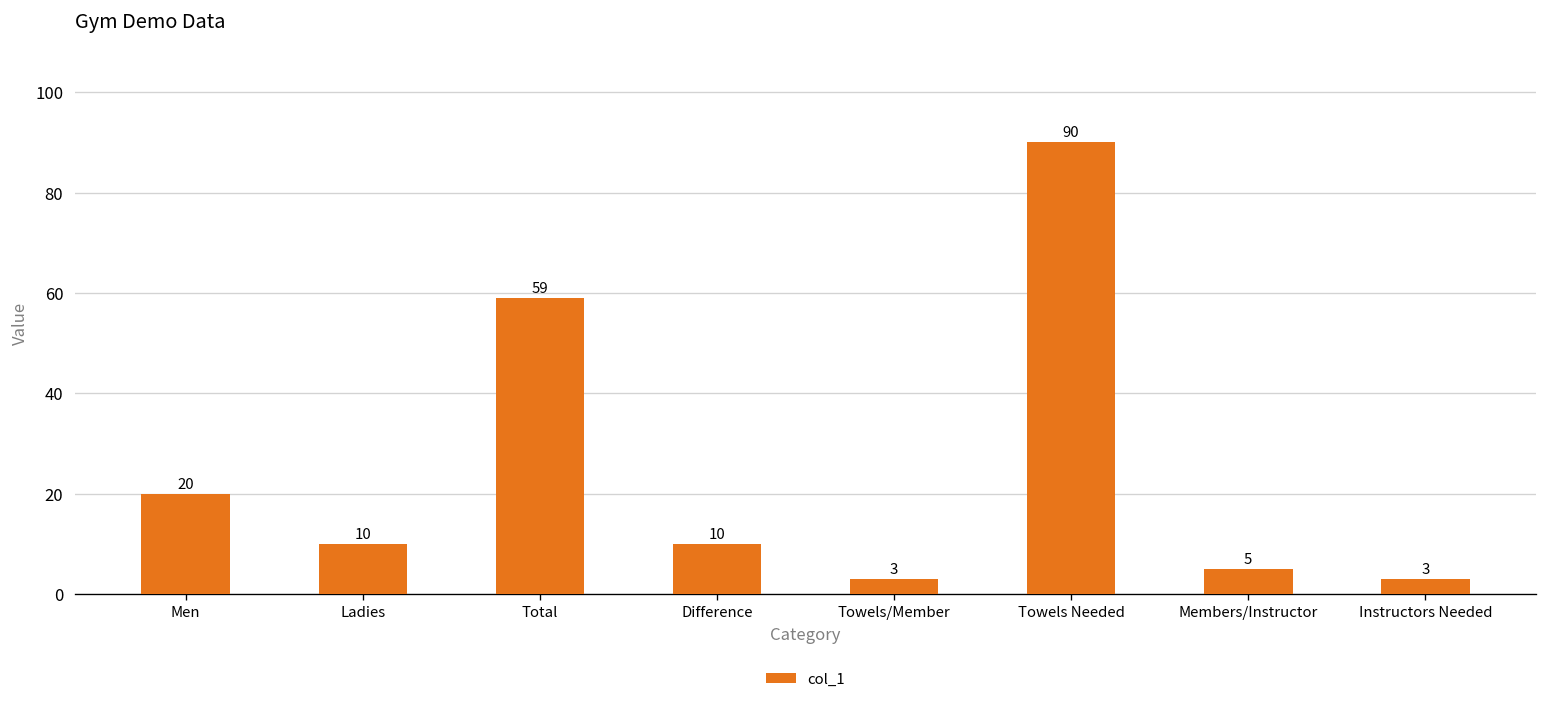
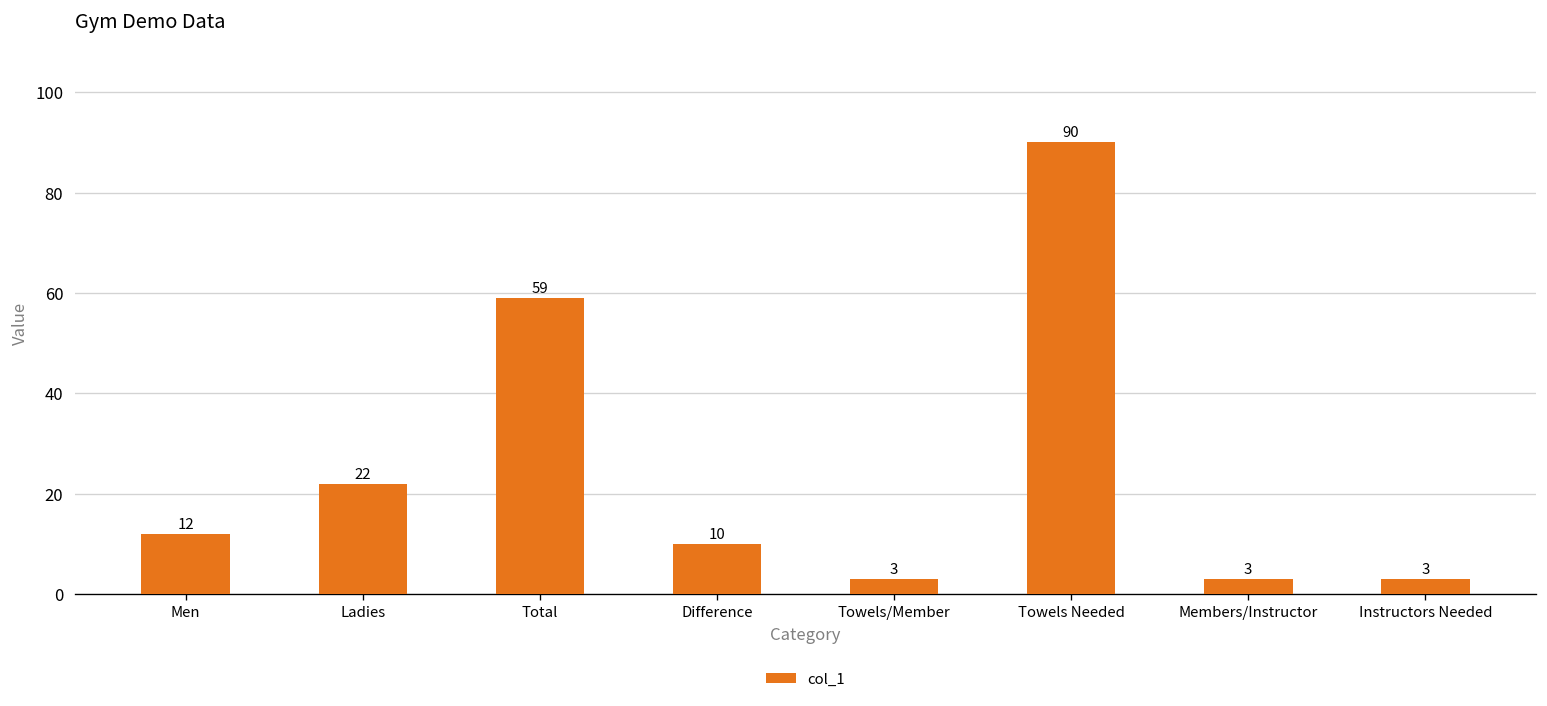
  {
-   "Men": 20,
-   "Ladies": 10,
+   "Men": 12,
+   "Ladies": 22,
    "Total": 59,
    "Difference": 10,
    "Towels/Member": 3,
    "Towels Needed": 90,
-   "Members/Instructor": 5,
+   "Members/Instructor": 3,
    "Instructors Needed": 3
  }
